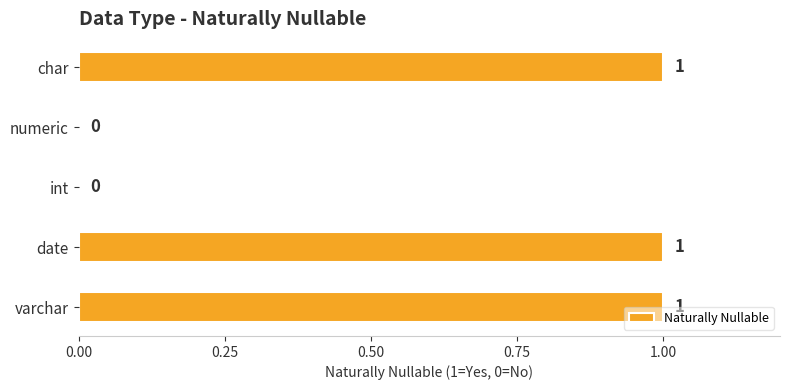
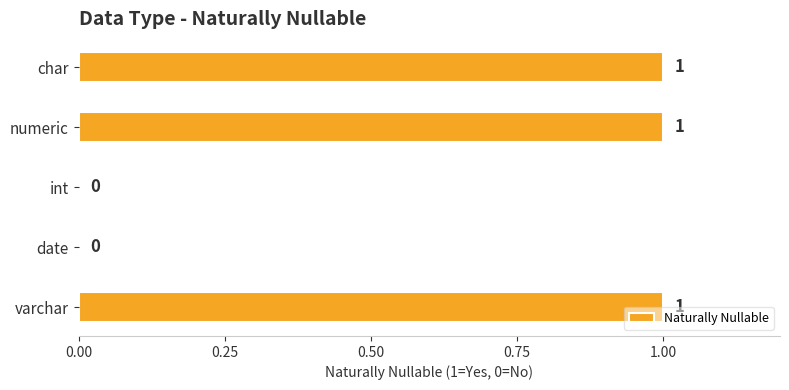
  {
    "char": 1,
-   "numeric": 0,
+   "numeric": 1,
    "int": 0,
-   "date": 1
+   "date": 0
  }
